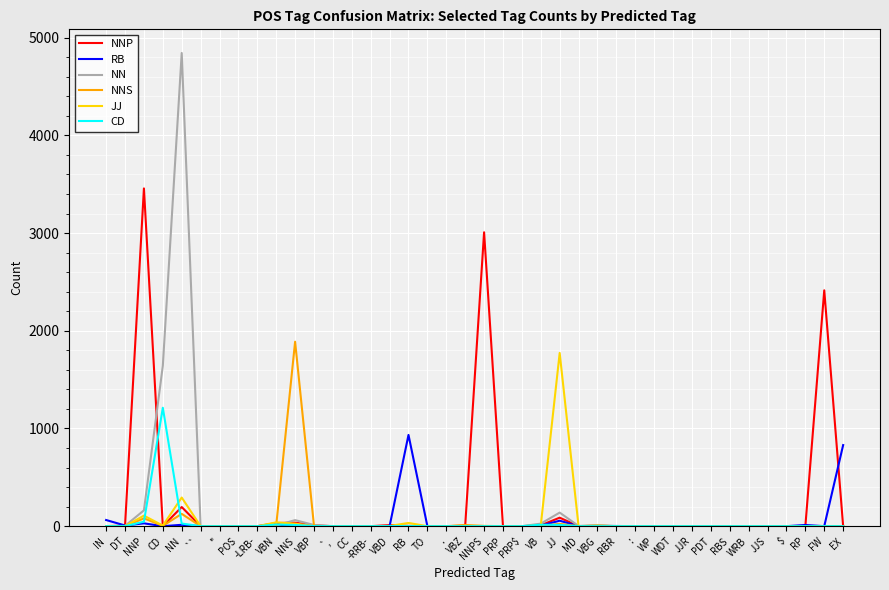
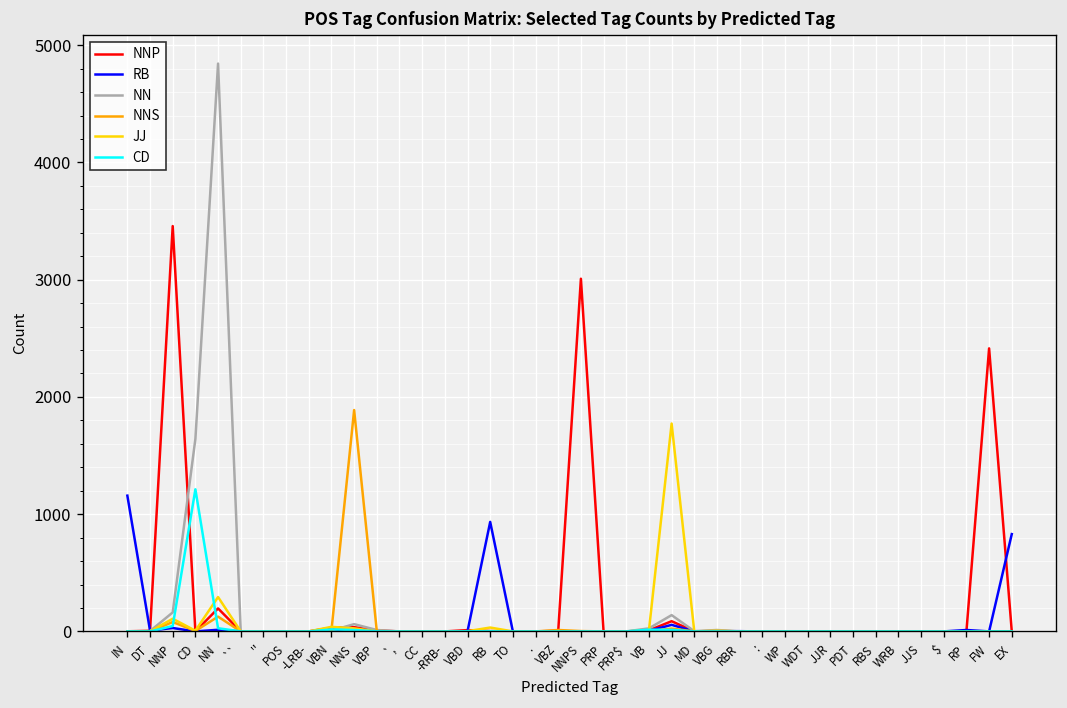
  {
    "NNP": {
      "NNP": 3500,
      "NN": 200,
      "NNPS": 3000,
      "JJ": 100,
      "FW": 2400
    },
    "RB": {
-     "IN": 100,
+     "IN": 1200,
      "RB": 900,
      "JJ": 100,
      "EX": 800
    },
    "NN": {
      "NNP": 200,
      "CD": 1600,
      "NN": 4800,
      "NNS": 100,
      "JJ": 100
    },
    "CD": {
      "CD": 1200
    }
  }
